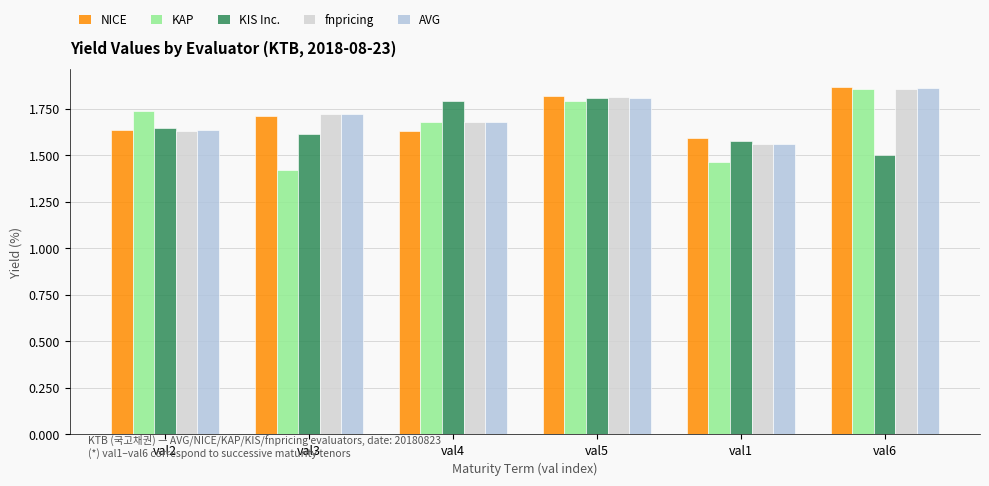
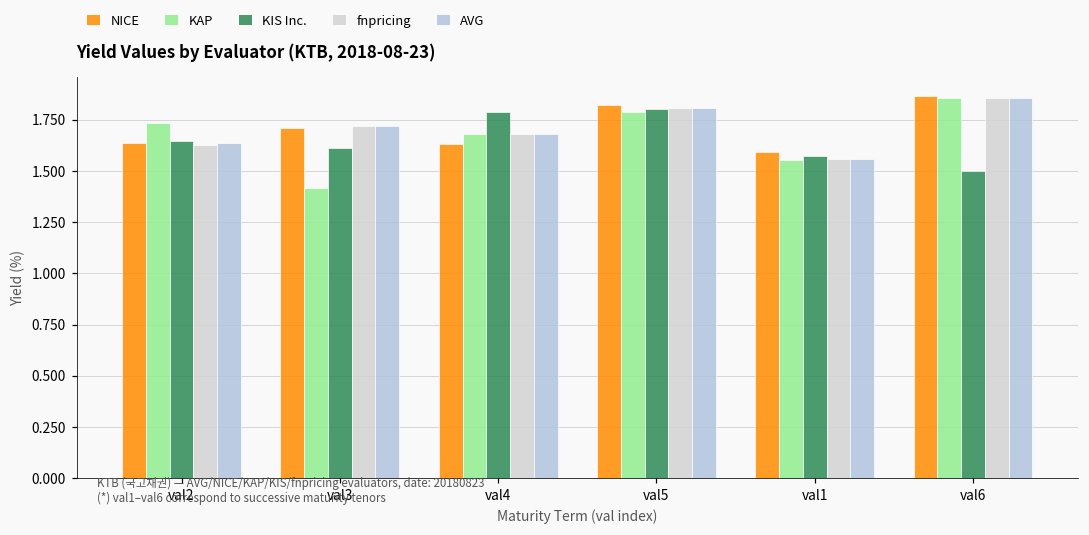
  {
    "NICE": {
      "val2": 1.64,
      "val3": 1.71,
      "val4": 1.63,
      "val5": 1.82,
      "val1": 1.59,
      "val6": 1.87
    },
    "KAP": {
      "val2": 1.74,
      "val3": 1.42,
      "val4": 1.68,
      "val5": 1.79,
-     "val1": 1.47,
+     "val1": 1.56,
      "val6": 1.86
    },
    "KIS Inc.": {
      "val2": 1.65,
      "val3": 1.61,
      "val4": 1.79,
      "val5": 1.81,
      "val1": 1.58,
      "val6": 1.50
    }
  }
